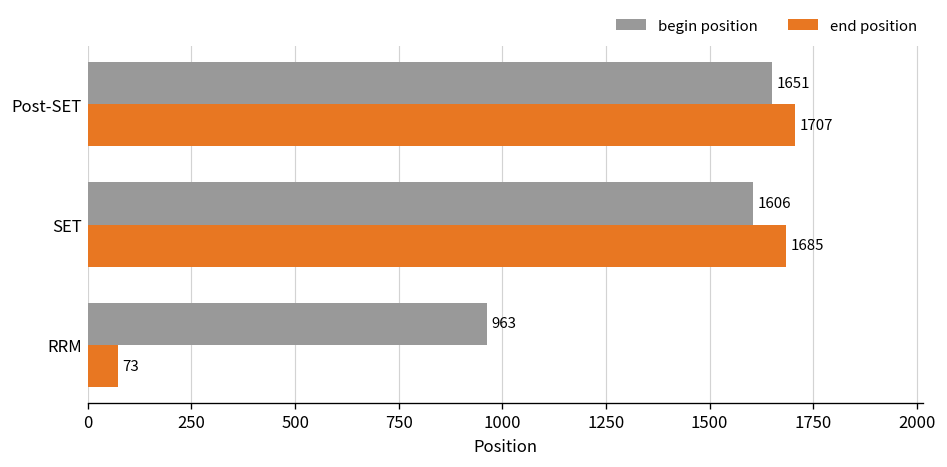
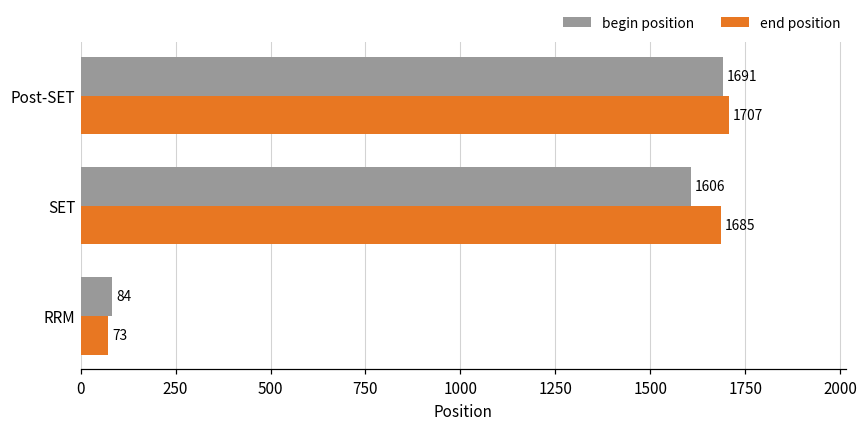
  {
    "begin position": {
-     "Post-SET": 1651,
+     "Post-SET": 1691,
      "SET": 1606,
-     "RRM": 963
+     "RRM": 84
    },
    "end position": {
      "Post-SET": 1707,
      "SET": 1685,
      "RRM": 73
    }
  }
